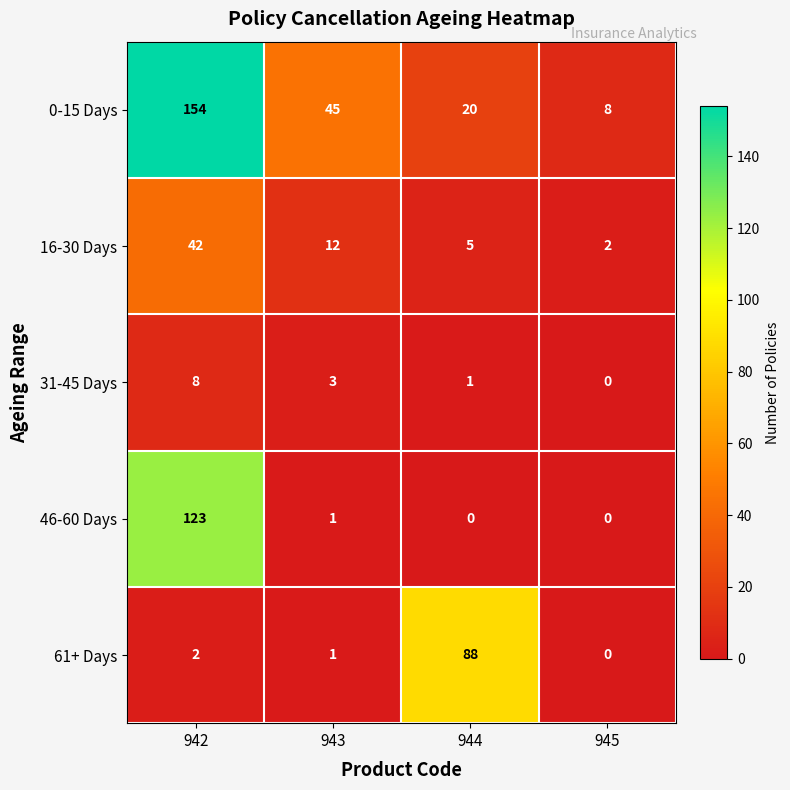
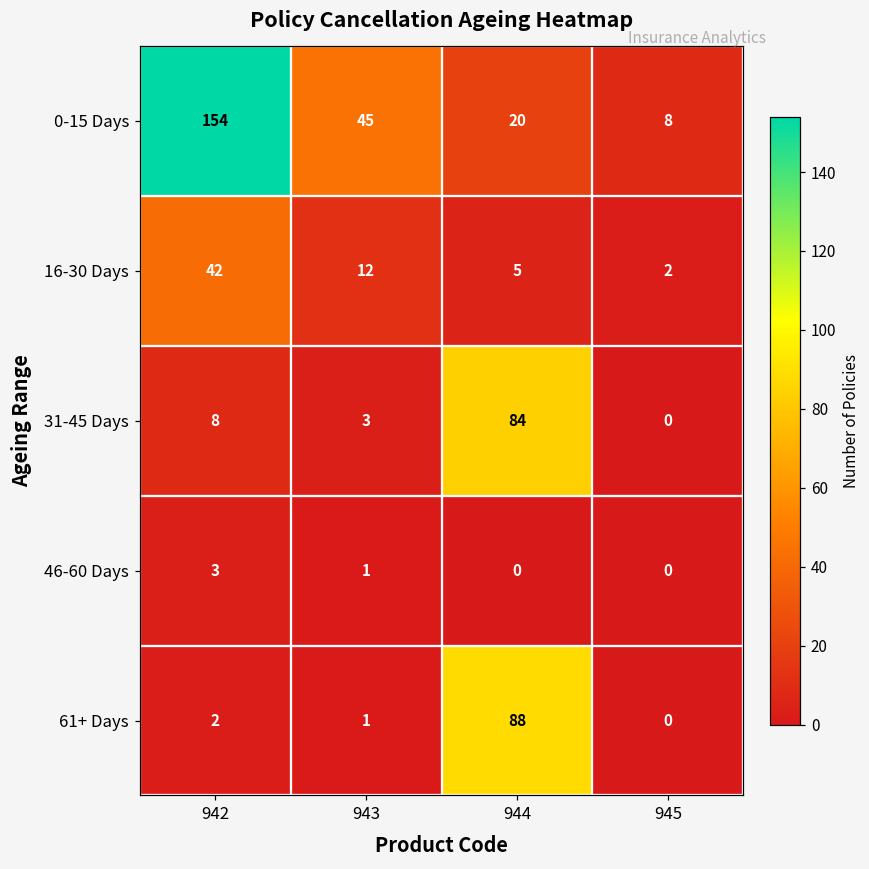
  {
    "0-15 Days": {
      "942": 154,
      "943": 45,
      "944": 20,
      "945": 8
    },
    "16-30 Days": {
      "942": 42,
      "943": 12,
      "944": 5,
      "945": 2
    },
    "31-45 Days": {
      "942": 8,
      "943": 3,
-     "944": 1,
+     "944": 84,
      "945": 0
    },
    "46-60 Days": {
-     "942": 123,
+     "942": 3,
      "943": 1,
      "944": 0,
      "945": 0
    },
    "61+ Days": {
      "942": 2,
      "943": 1,
      "944": 88,
      "945": 0
    }
  }
